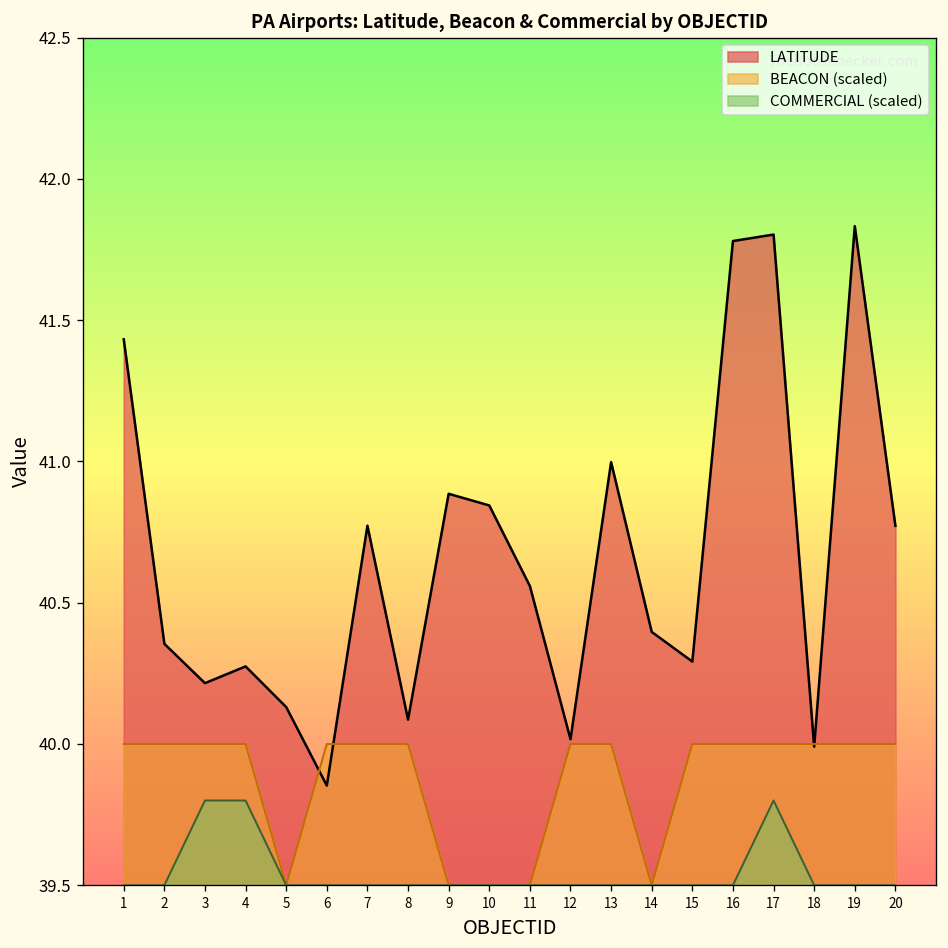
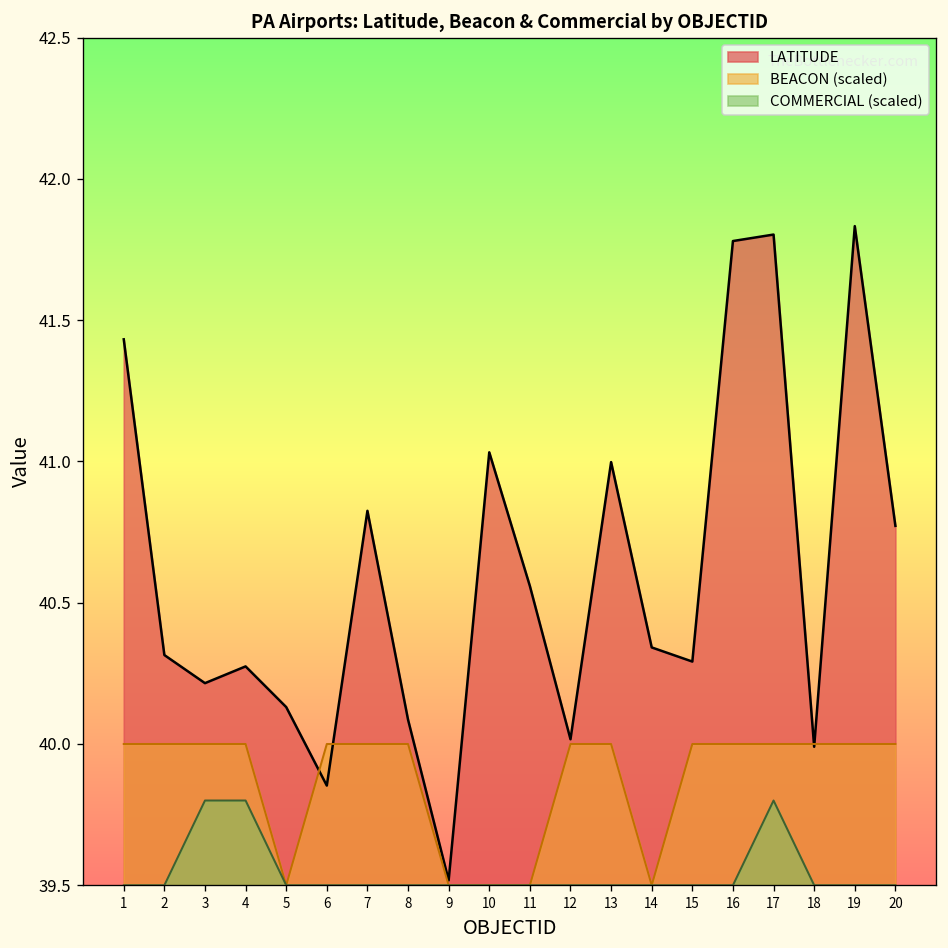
  {
    "LATITUDE": {
      "1": 41.43,
-     "2": 40.35,
+     "2": 40.31,
      "3": 40.22,
      "4": 40.27,
      "5": 40.13,
      "6": 39.85,
-     "7": 40.77,
+     "7": 40.83,
      "8": 40.09,
-     "9": 40.89,
-     "10": 40.84,
+     "9": 39.52,
+     "10": 41.03,
      "11": 40.56,
      "12": 40.02,
      "13": 41.00,
-     "14": 40.40,
+     "14": 40.34,
      "15": 40.29,
      "16": 41.78,
      "17": 41.80,
      "19": 41.83,
      "20": 40.77
    },
    "BEACON (scaled)": {
      "1": 40.00,
      "2": 40.00,
      "3": 40.00,
      "4": 40.00,
      "6": 40.00,
      "7": 40.00,
      "8": 40.00,
      "12": 40.00,
      "13": 40.00,
      "15": 40.00,
      "16": 40.00,
      "17": 40.00,
      "19": 40.00,
      "20": 40.00
    },
    "COMMERCIAL (scaled)": {
      "1": 39.50,
      "2": 39.50,
      "3": 39.80,
      "4": 39.80,
      "6": 39.50,
      "7": 39.50,
      "8": 39.50,
      "12": 39.50,
      "13": 39.50,
      "15": 39.50,
      "16": 39.50,
      "17": 39.80,
      "18": 39.50,
      "19": 39.50,
      "20": 39.50
    }
  }
